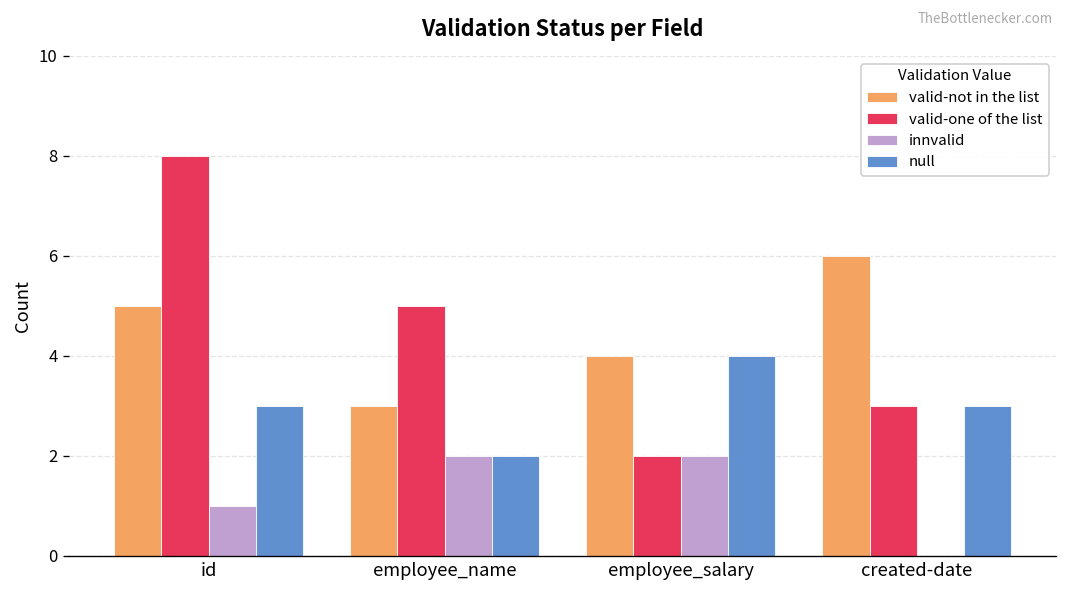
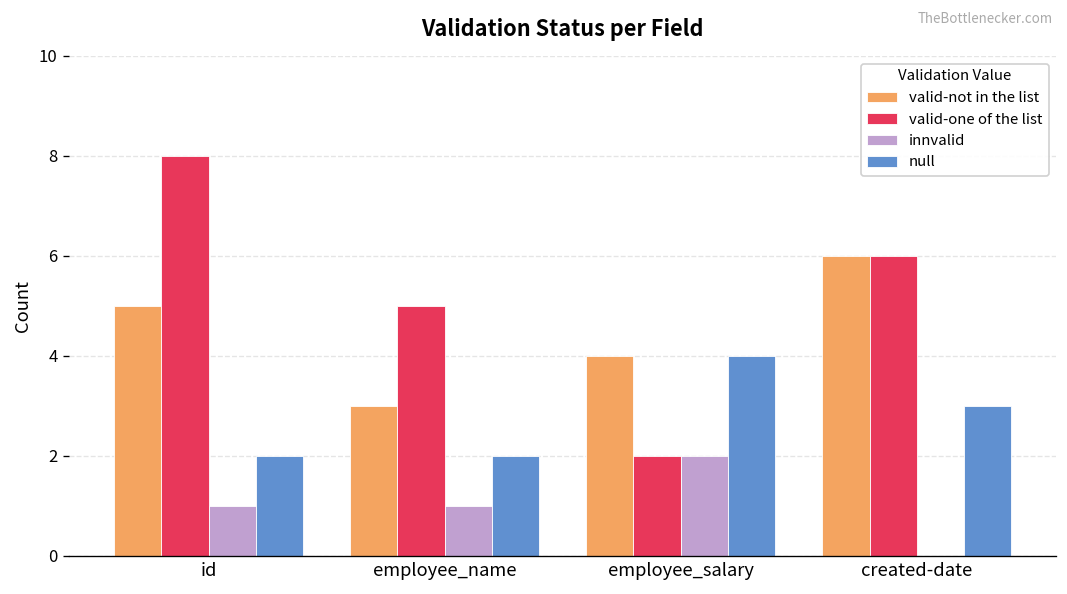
  {
    "valid-not in the list": {
      "id": 5,
      "employee_name": 3,
      "employee_salary": 4,
      "created-date": 6
    },
    "valid-one of the list": {
      "id": 8,
      "employee_name": 5,
      "employee_salary": 2,
-     "created-date": 3
+     "created-date": 6
    },
    "innvalid": {
      "id": 1,
-     "employee_name": 2,
+     "employee_name": 1,
      "employee_salary": 2,
      "created-date": 0
    },
    "null": {
-     "id": 3,
+     "id": 2,
      "employee_name": 2,
      "employee_salary": 4,
      "created-date": 3
    }
  }
